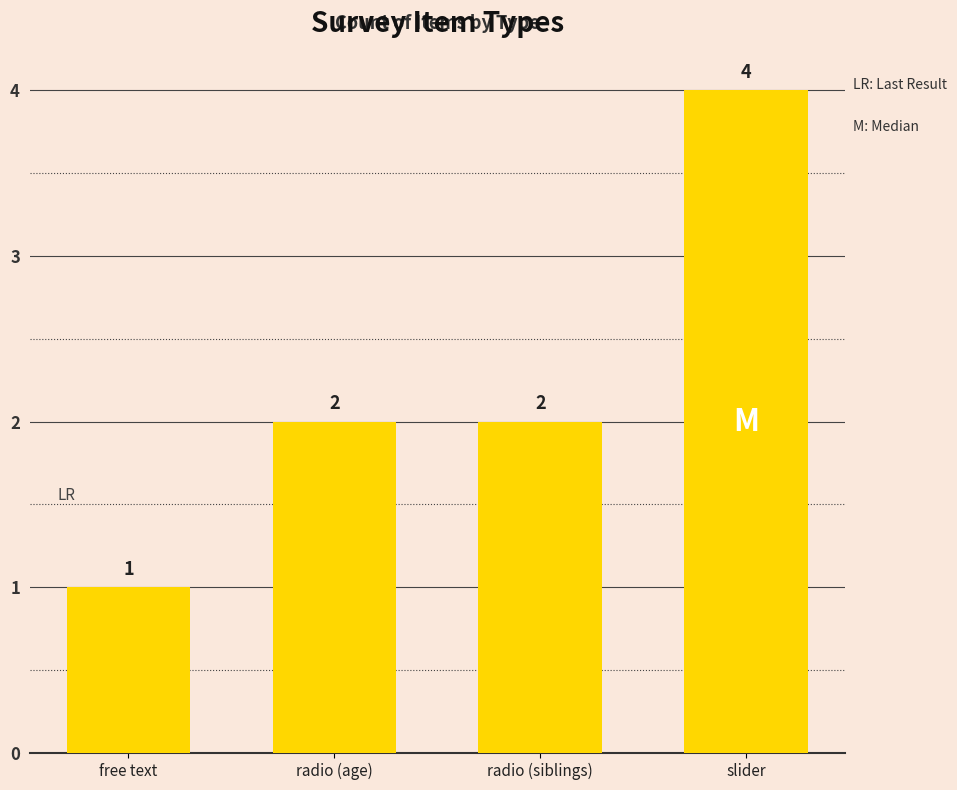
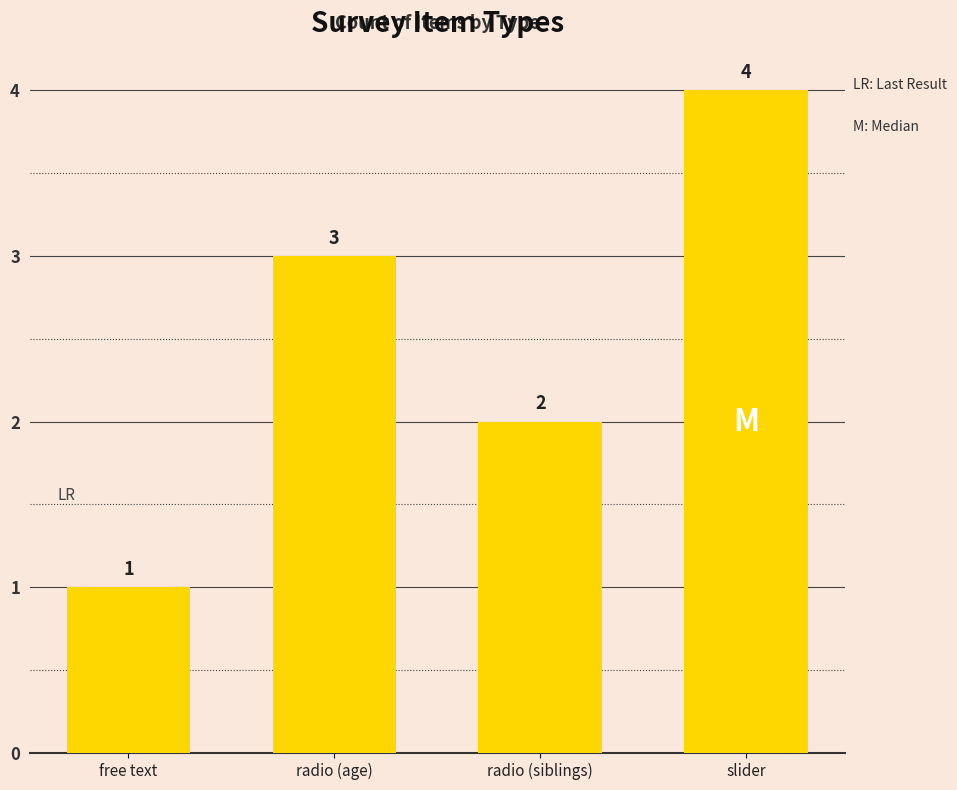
  {
    "free text": 1,
-   "radio (age)": 2,
+   "radio (age)": 3,
    "radio (siblings)": 2,
    "slider": 4
  }
